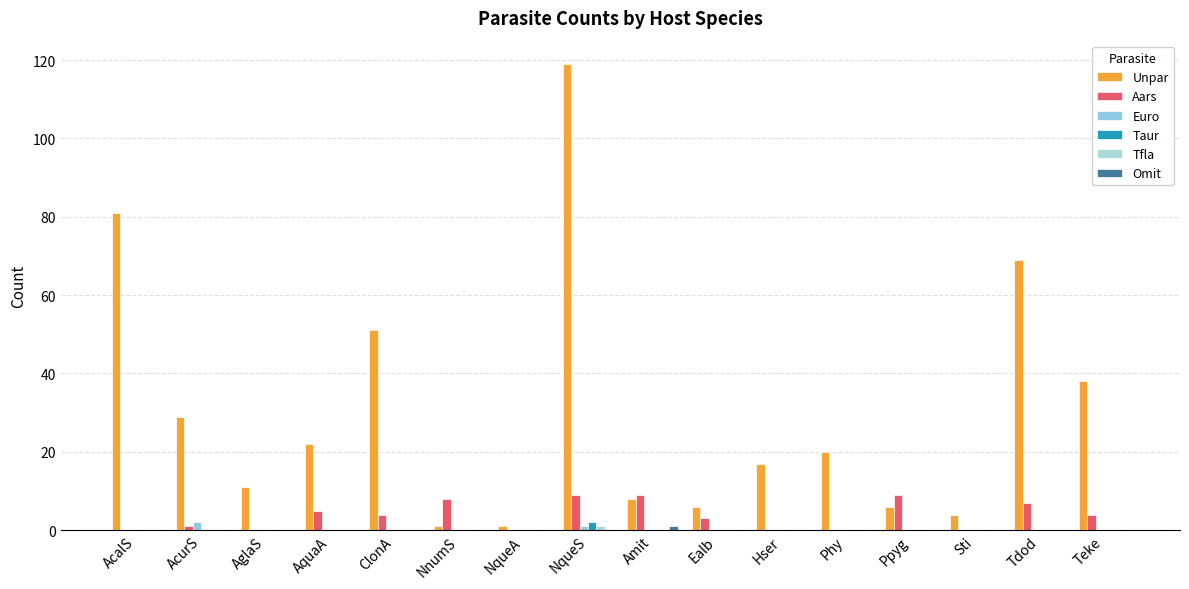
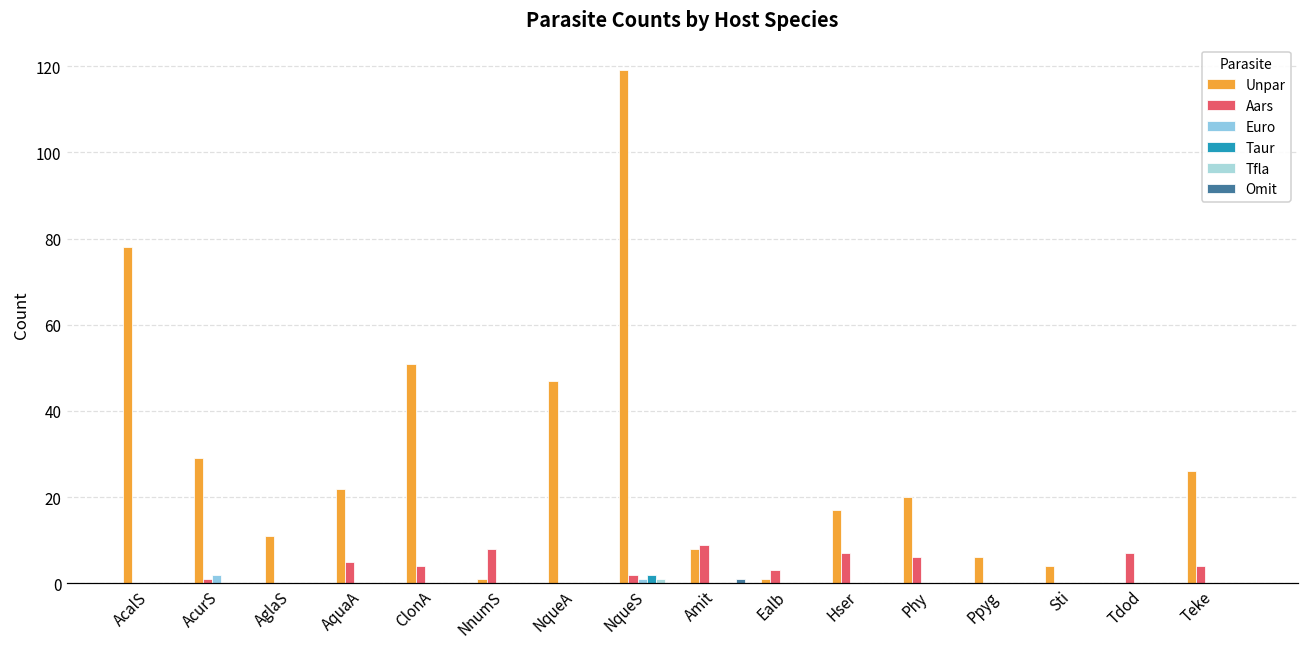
  {
    "Unpar": {
-     "AcalS": 81,
+     "AcalS": 78,
      "AcurS": 29,
      "AglaS": 11,
      "AquaA": 22,
      "ClonA": 51,
      "NnumS": 1,
-     "NqueA": 1,
+     "NqueA": 47,
      "NqueS": 119,
      "Amit": 8,
-     "Ealb": 6,
+     "Ealb": 1,
      "Hser": 17,
      "Phy": 20,
      "Ppyg": 6,
      "Sti": 4,
-     "Tdod": 69,
-     "Teke": 38
+     "Tdod": 0,
+     "Teke": 26
    },
    "Aars": {
      "AcalS": 0,
      "AcurS": 1,
      "AglaS": 0,
      "AquaA": 5,
      "ClonA": 4,
      "NnumS": 8,
      "NqueA": 0,
-     "NqueS": 9,
+     "NqueS": 2,
      "Amit": 9,
      "Ealb": 3,
-     "Hser": 0,
-     "Phy": 0,
-     "Ppyg": 9,
+     "Hser": 7,
+     "Phy": 6,
+     "Ppyg": 0,
      "Sti": 0,
      "Tdod": 7,
      "Teke": 4
    }
  }
